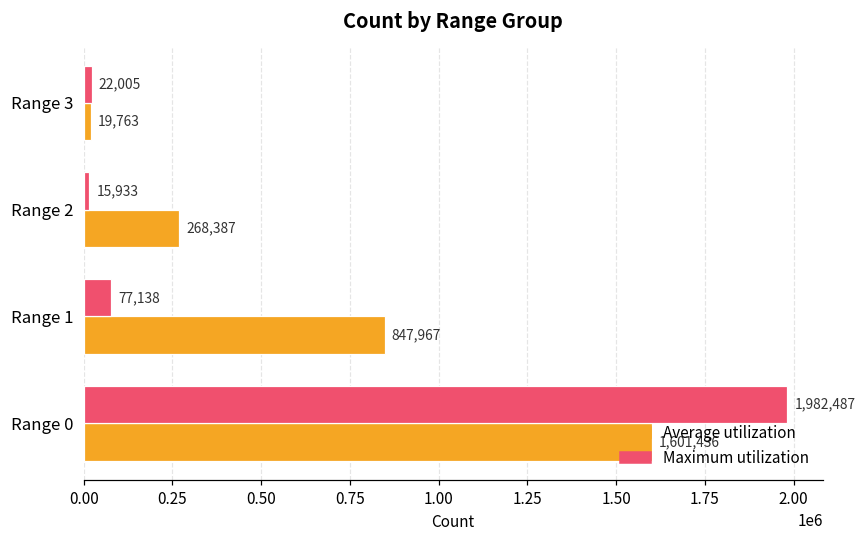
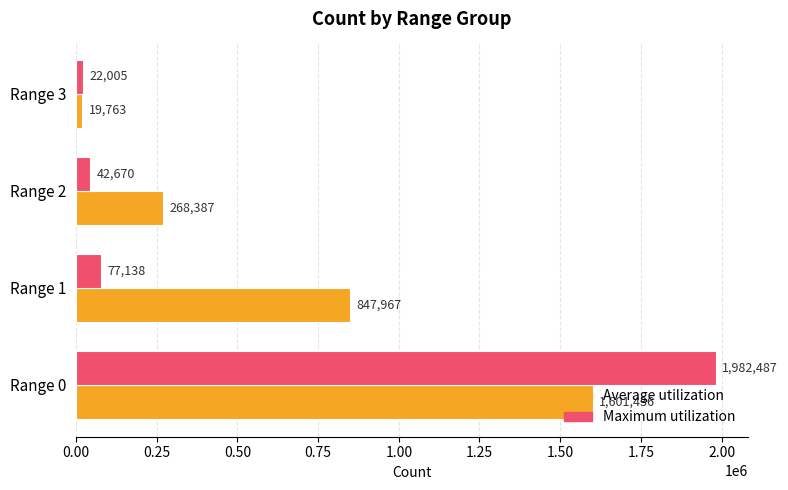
  {
    "Average utilization": {
      "Range 3": "19,763",
      "Range 2": "268,387",
      "Range 1": "847,967",
      "Range 0": "1,601,436"
    },
    "Maximum utilization": {
      "Range 3": "22,005",
-     "Range 2": "15,933",
+     "Range 2": "42,670",
      "Range 1": "77,138",
      "Range 0": "1,982,487"
    }
  }
